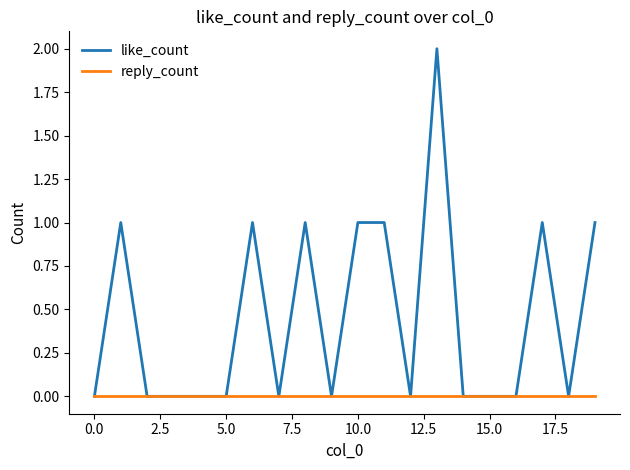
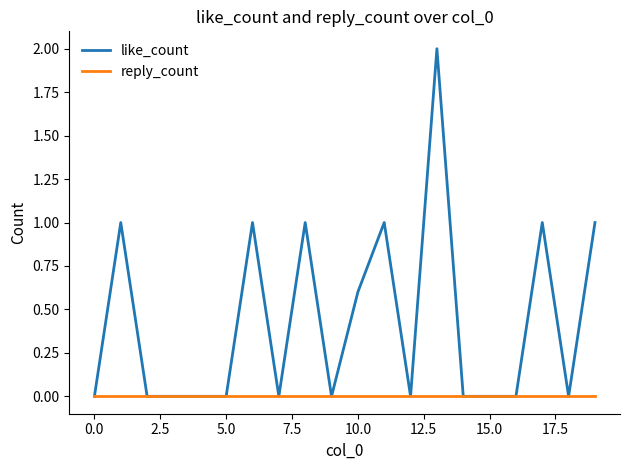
  {
    "like_count": {
-     "10.0": 1.0
+     "10.0": 0.6
    },
    "reply_count": {
      "10.0": 0.0
    }
  }
